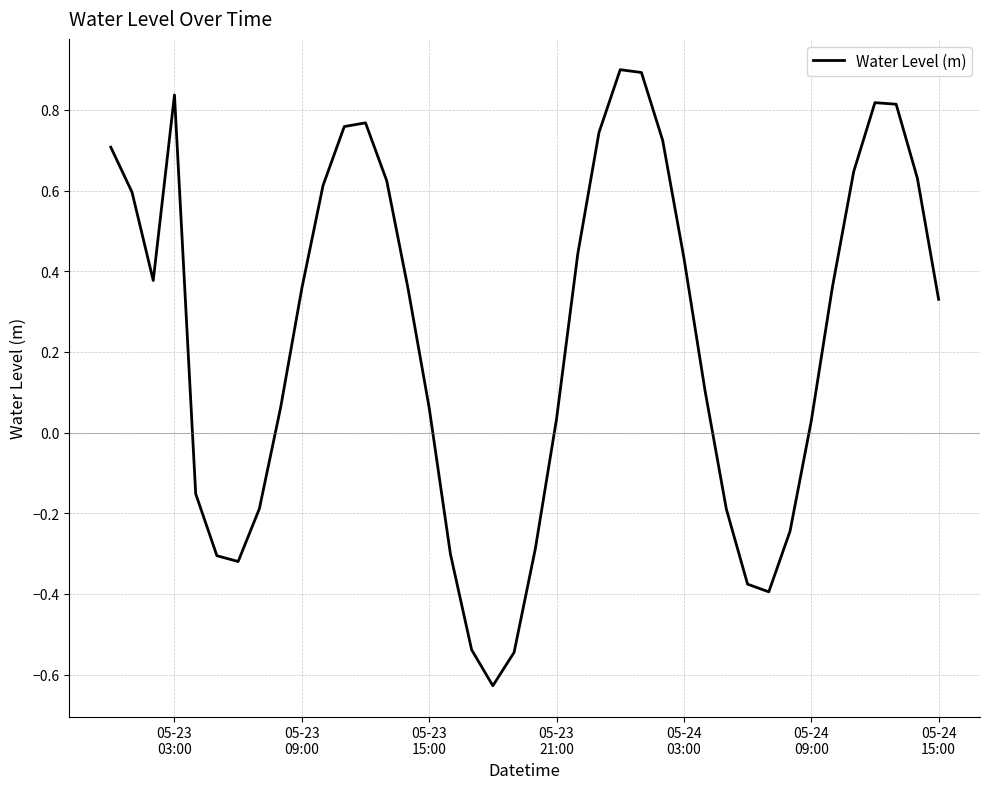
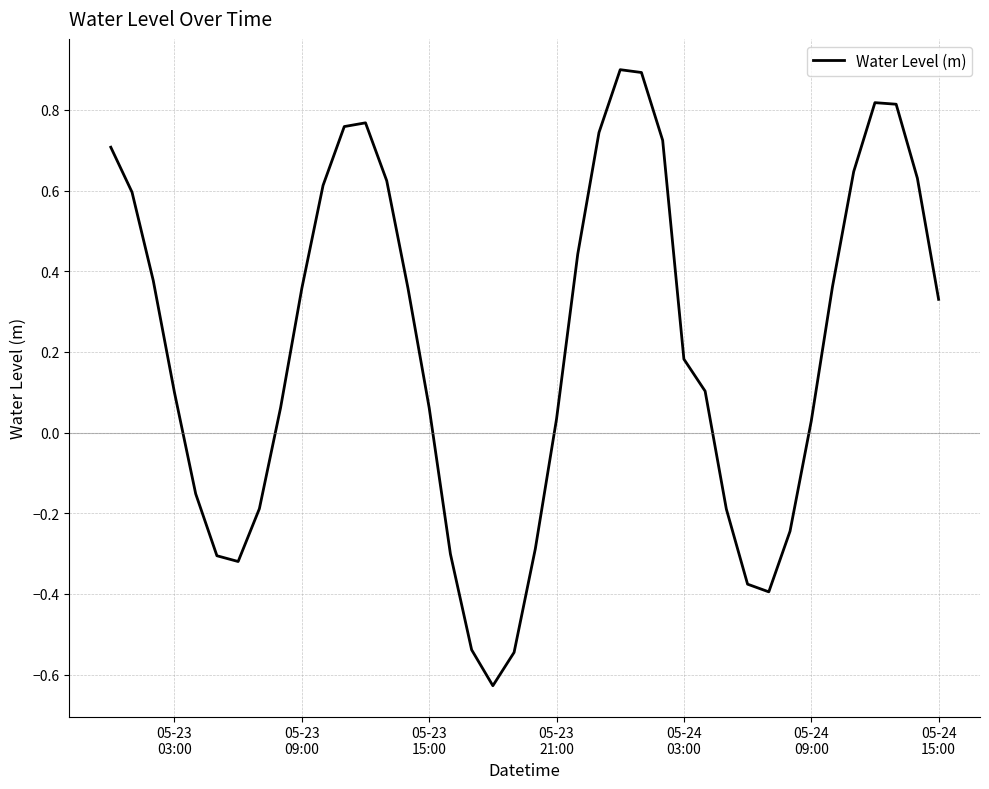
  {
-   "05-23 03:00": 0.84,
+   "05-23 03:00": 0.10,
    "05-23 09:00": 0.36,
    "05-23 15:00": 0.06,
    "05-23 21:00": 0.03,
-   "05-24 03:00": 0.43,
+   "05-24 03:00": 0.18,
    "05-24 09:00": 0.03,
    "05-24 15:00": 0.33
  }
